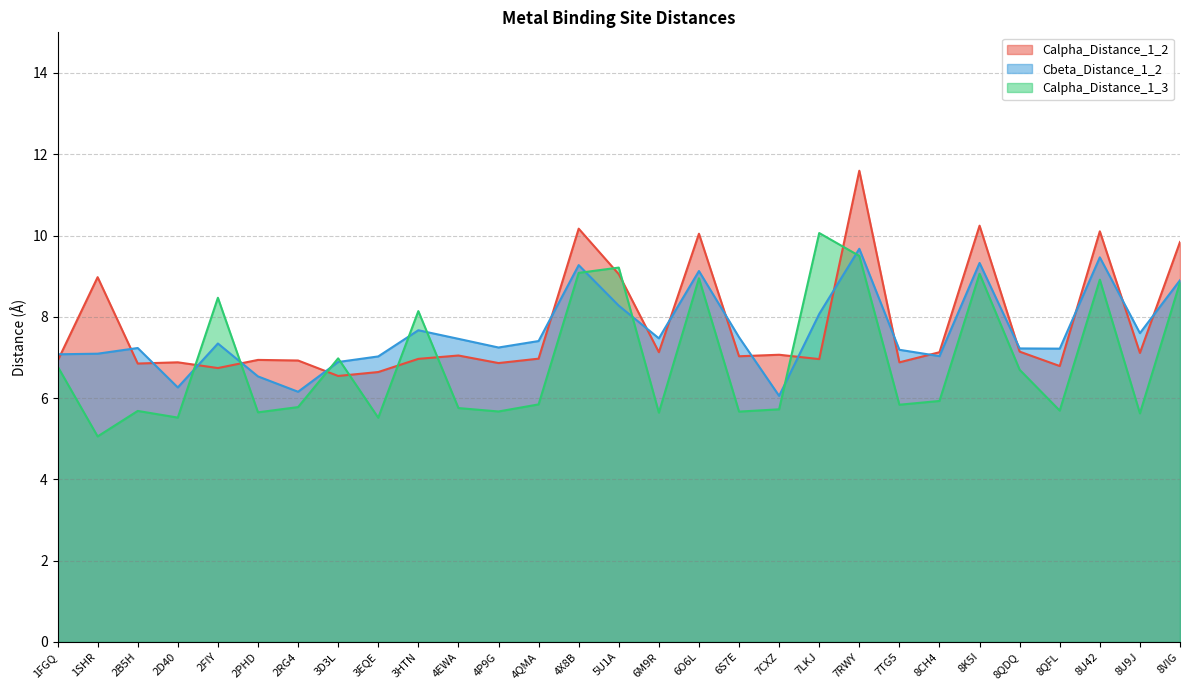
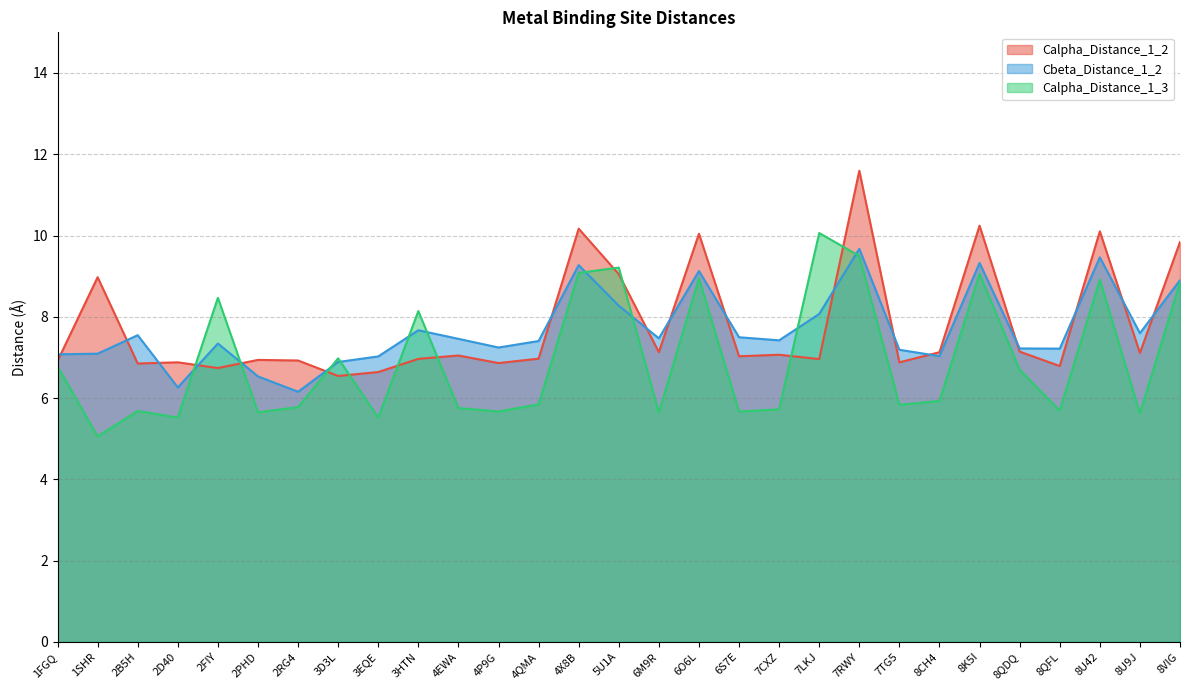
  {
    "Calpha_Distance_1_2": {
      "1FGQ": 6.9,
      "1SHR": 9.0,
      "2B5H": 6.9,
      "2D40": 6.9,
      "2FIY": 6.7,
      "2PHD": 6.9,
      "2RG4": 6.9,
      "3D3L": 6.5,
      "3EQE": 6.6,
      "3HTN": 7.0,
      "4EWA": 7.0,
      "4P9G": 6.9,
      "4QMA": 7.0,
      "4X8B": 10.2,
      "5U1A": 9.0,
      "6M9R": 7.1,
      "6O6L": 10.0,
      "6S7E": 7.0,
      "7CXZ": 7.1,
      "7LKJ": 7.0,
      "7RWY": 11.6,
      "7TG5": 6.9,
      "8CH4": 7.1,
      "8K5I": 10.2,
      "8QDQ": 7.1,
      "8QFL": 6.8,
      "8U42": 10.1,
      "8U9J": 7.1,
      "8VIG": 9.8
    },
    "Cbeta_Distance_1_2": {
      "1FGQ": 7.1,
      "1SHR": 7.1,
-     "2B5H": 7.2,
+     "2B5H": 7.5,
      "2D40": 6.3,
      "2FIY": 7.3,
      "2PHD": 6.5,
      "2RG4": 6.2,
      "3D3L": 6.9,
      "3EQE": 7.0,
      "3HTN": 7.7,
      "4EWA": 7.5,
      "4P9G": 7.2,
      "4QMA": 7.4,
      "4X8B": 9.3,
      "5U1A": 8.3,
      "6M9R": 7.5,
      "6O6L": 9.1,
      "6S7E": 7.5,
-     "7CXZ": 6.1,
+     "7CXZ": 7.4,
      "7LKJ": 8.1,
      "7RWY": 9.7,
      "7TG5": 7.2,
      "8CH4": 7.0,
      "8K5I": 9.3,
      "8QDQ": 7.2,
      "8QFL": 7.2,
      "8U42": 9.5,
      "8U9J": 7.6
    },
    "Calpha_Distance_1_3": {
      "1FGQ": 6.8,
      "1SHR": 5.1,
      "2B5H": 5.7,
      "2D40": 5.5,
      "2FIY": 8.5,
      "2PHD": 5.6,
      "2RG4": 5.8,
      "3D3L": 7.0,
      "3EQE": 5.5,
      "3HTN": 8.1,
      "4EWA": 5.8,
      "4P9G": 5.7,
      "4QMA": 5.8,
      "4X8B": 9.1,
      "5U1A": 9.2,
      "6M9R": 5.6,
      "6O6L": 8.9,
      "6S7E": 5.7,
      "7CXZ": 5.7,
      "7LKJ": 10.1,
      "7RWY": 9.5,
      "7TG5": 5.8,
      "8CH4": 5.9,
      "8K5I": 9.1,
      "8QDQ": 6.7,
      "8QFL": 5.7,
      "8U42": 8.9,
      "8U9J": 5.6
    }
  }
